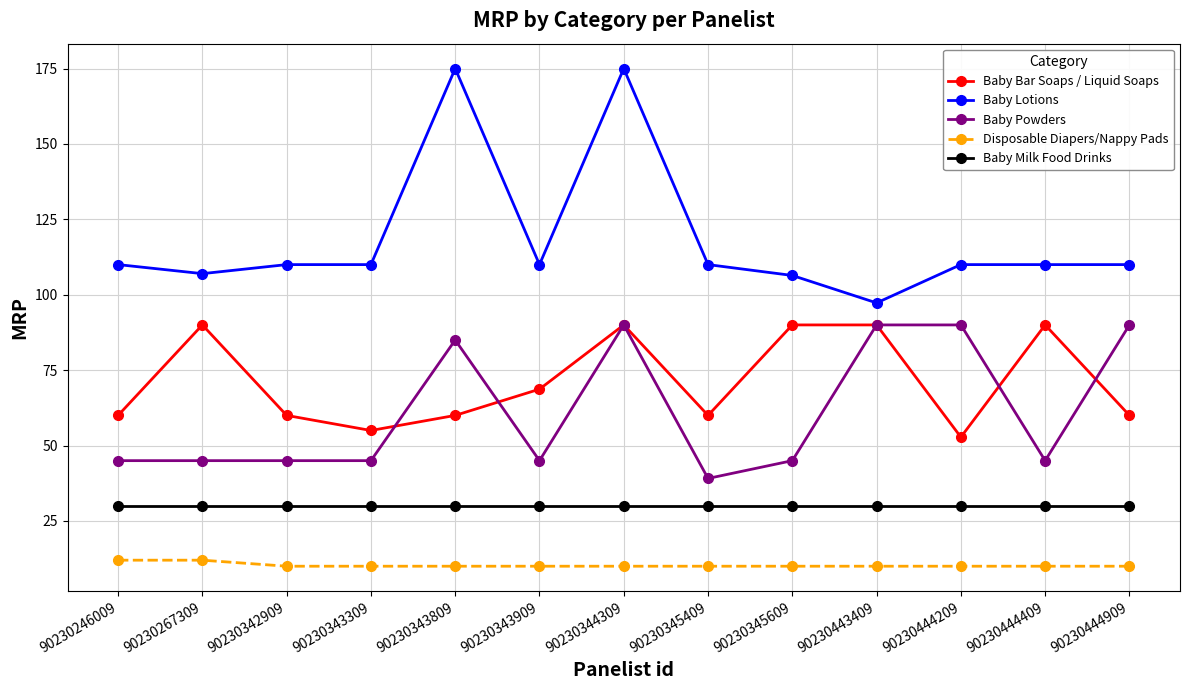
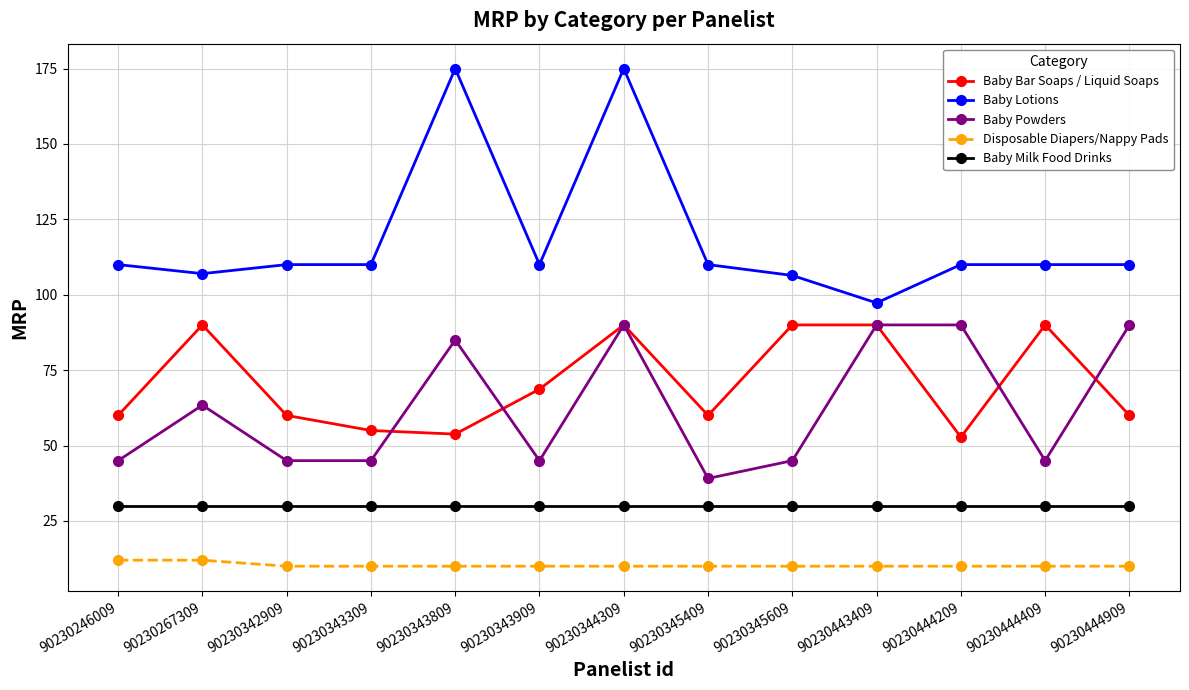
  {
    "Baby Bar Soaps / Liquid Soaps": {
      "90230246009": 60,
      "90230267309": 90,
      "90230342909": 60,
      "90230343309": 55,
-     "90230343809": 60,
+     "90230343809": 54,
      "90230343909": 69,
      "90230345409": 60,
      "90230345609": 90,
      "90230444209": 53,
      "90230444409": 90,
      "90230444909": 60
    },
    "Baby Lotions": {
      "90230246009": 110,
      "90230267309": 107,
      "90230342909": 110,
      "90230343309": 110,
      "90230343809": 175,
      "90230343909": 110,
      "90230344309": 175,
      "90230345409": 110,
      "90230345609": 106,
      "90230443409": 97,
      "90230444209": 110,
      "90230444409": 110,
      "90230444909": 110
    },
    "Baby Powders": {
      "90230246009": 45,
-     "90230267309": 45,
+     "90230267309": 63,
      "90230342909": 45,
      "90230343309": 45,
      "90230343809": 85,
      "90230343909": 45,
      "90230345409": 39,
      "90230345609": 45,
      "90230444209": 90,
      "90230444409": 45,
      "90230444909": 90
    },
    "Disposable Diapers/Nappy Pads": {
      "90230246009": 12,
      "90230267309": 12,
      "90230342909": 10,
      "90230343309": 10,
      "90230343809": 10,
      "90230343909": 10,
      "90230344309": 10,
      "90230345409": 10,
      "90230345609": 10,
      "90230443409": 10,
      "90230444209": 10,
      "90230444409": 10,
      "90230444909": 10
    },
    "Baby Milk Food Drinks": {
      "90230246009": 30,
      "90230267309": 30,
      "90230342909": 30,
      "90230343309": 30,
      "90230343809": 30,
      "90230343909": 30,
      "90230344309": 30,
      "90230345409": 30,
      "90230345609": 30,
      "90230443409": 30,
      "90230444209": 30,
      "90230444409": 30,
      "90230444909": 30
    }
  }
